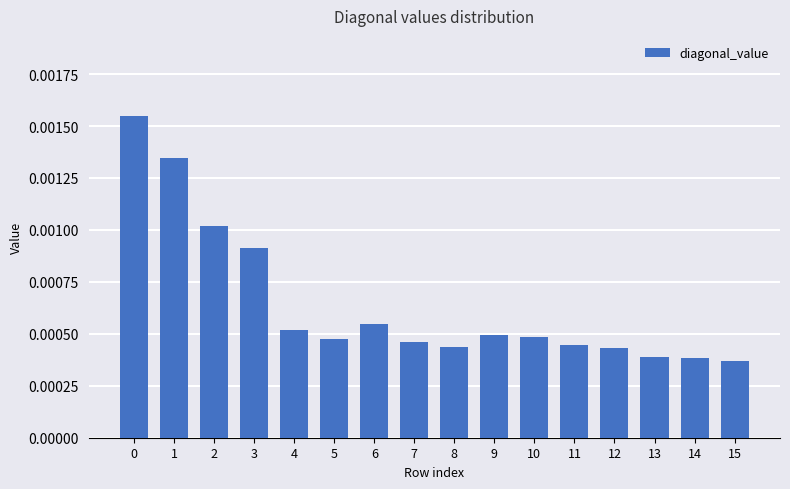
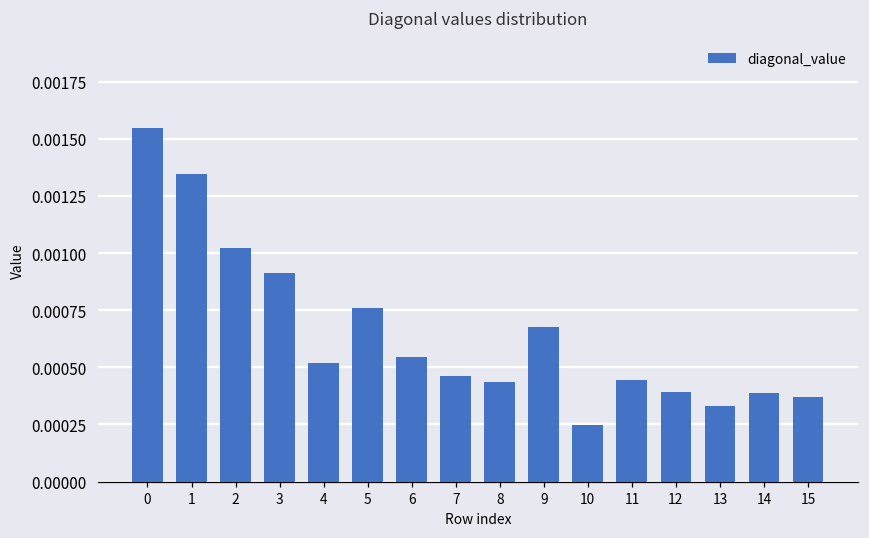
  {
    "0": 0.00155,
    "1": 0.00135,
    "2": 0.00102,
    "3": 0.00091,
    "4": 0.00052,
-   "5": 0.00048,
+   "5": 0.00076,
    "6": 0.00055,
    "7": 0.00046,
    "8": 0.00044,
-   "9": 0.00049,
-   "10": 0.00048,
+   "9": 0.00068,
+   "10": 0.00025,
    "11": 0.00044,
-   "12": 0.00043,
-   "13": 0.00039,
+   "12": 0.00039,
+   "13": 0.00033,
    "14": 0.00039,
    "15": 0.00037
  }
